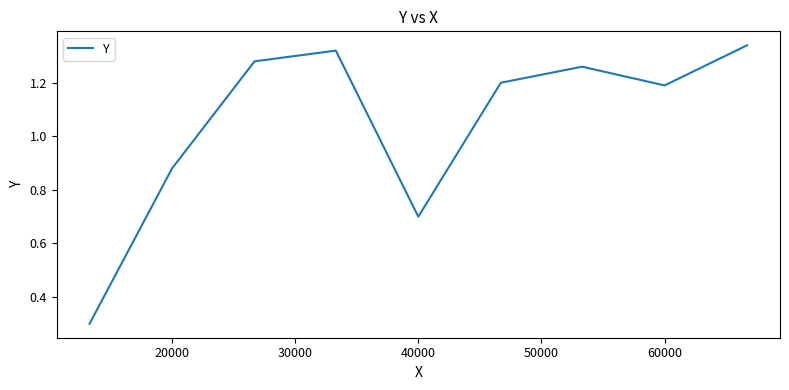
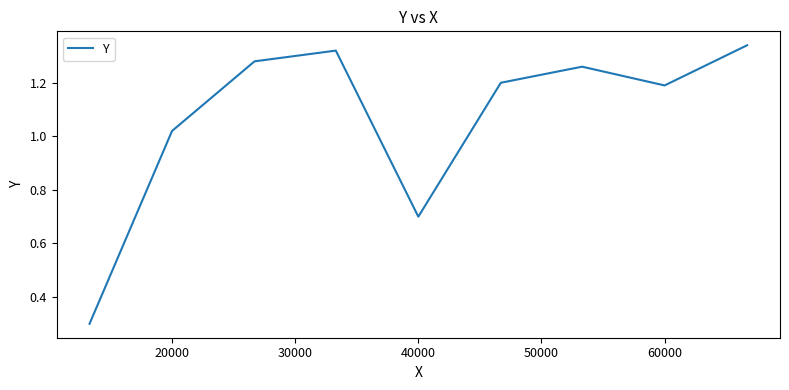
  {
-   "20000": 0.88,
+   "20000": 1.02,
    "40000": 0.70,
    "60000": 1.19
  }
